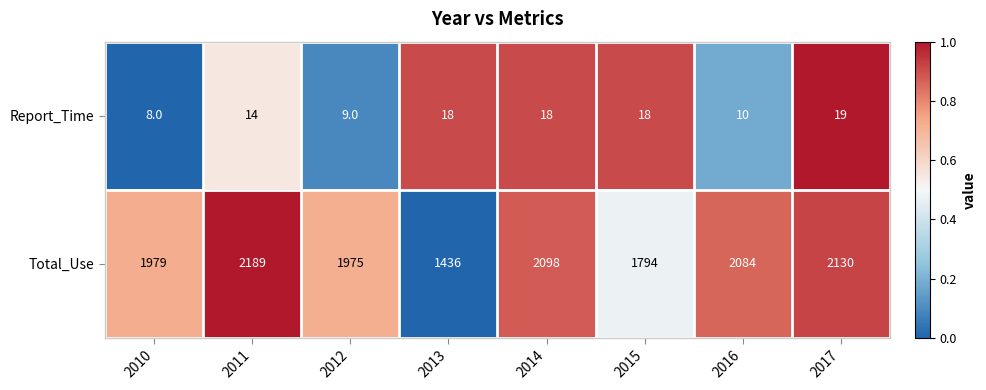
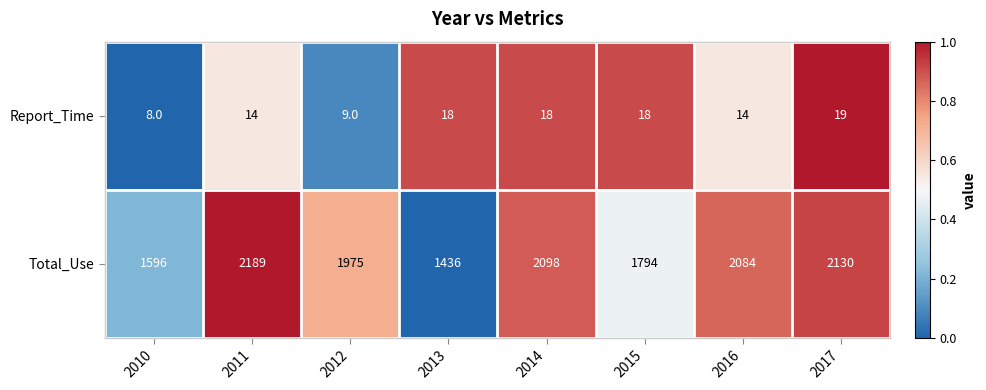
  {
    "Report_Time": {
      "2010": 8.0,
      "2011": 14,
      "2012": 9.0,
      "2013": 18,
      "2014": 18,
      "2015": 18,
-     "2016": 10,
+     "2016": 14,
      "2017": 19
    },
    "Total_Use": {
-     "2010": 1979,
+     "2010": 1596,
      "2011": 2189,
      "2012": 1975,
      "2013": 1436,
      "2014": 2098,
      "2015": 1794,
      "2016": 2084,
      "2017": 2130
    }
  }
